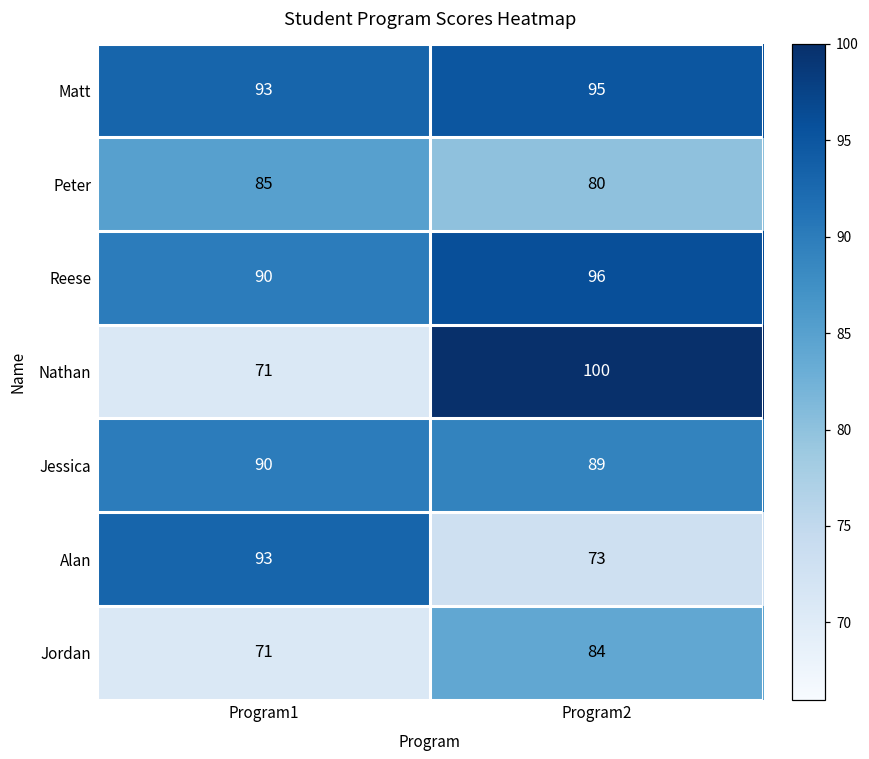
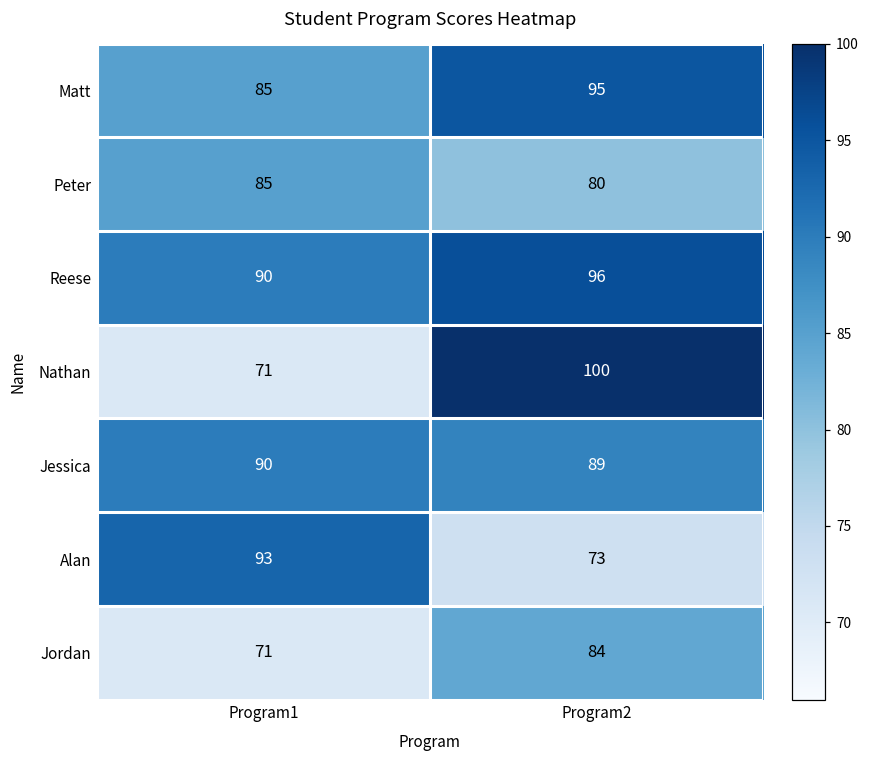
  {
    "Matt": {
-     "Program1": 93,
+     "Program1": 85,
      "Program2": 95
    },
    "Peter": {
      "Program1": 85,
      "Program2": 80
    },
    "Reese": {
      "Program1": 90,
      "Program2": 96
    },
    "Nathan": {
      "Program1": 71,
      "Program2": 100
    },
    "Jessica": {
      "Program1": 90,
      "Program2": 89
    },
    "Alan": {
      "Program1": 93,
      "Program2": 73
    },
    "Jordan": {
      "Program1": 71,
      "Program2": 84
    }
  }
